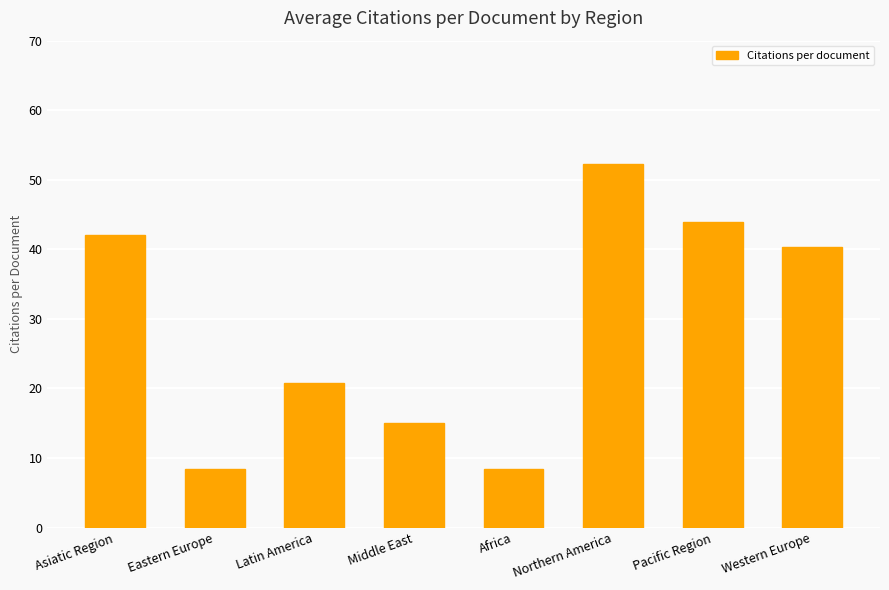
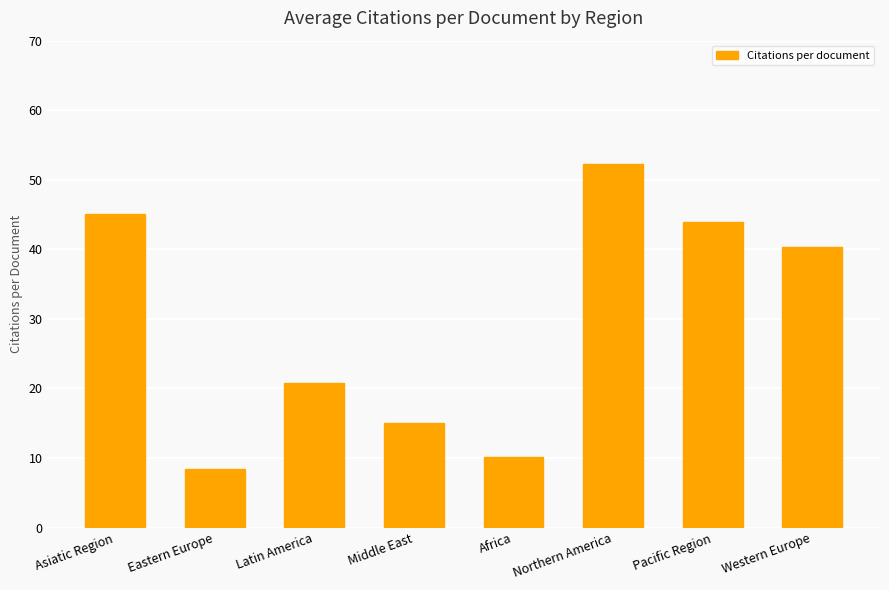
  {
-   "Asiatic Region": 42,
+   "Asiatic Region": 45,
    "Eastern Europe": 8,
    "Latin America": 21,
    "Middle East": 15,
-   "Africa": 8,
+   "Africa": 10,
    "Northern America": 52,
    "Pacific Region": 44,
    "Western Europe": 40
  }
